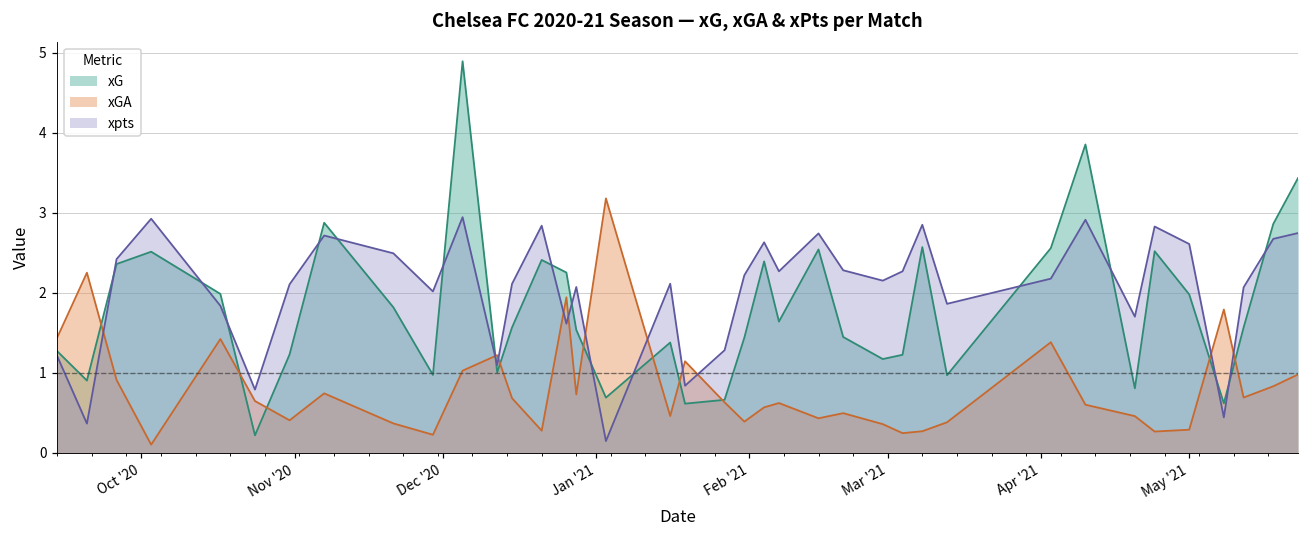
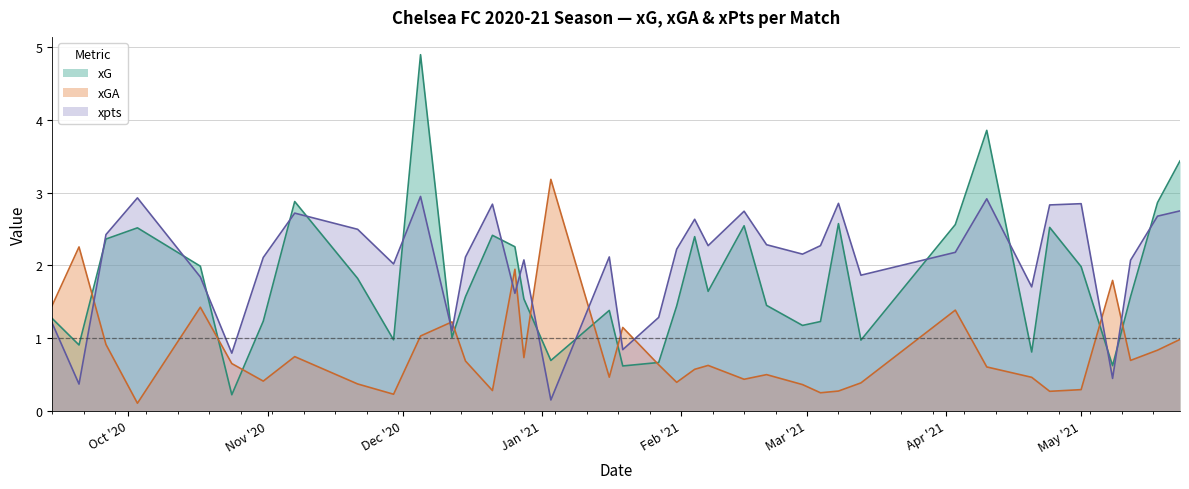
  {
    "xG": {
      "May '21": 2.0
    },
    "xGA": {
      "May '21": 0.3
    },
    "xpts": {
-     "May '21": 2.6
+     "May '21": 2.8
    }
  }
